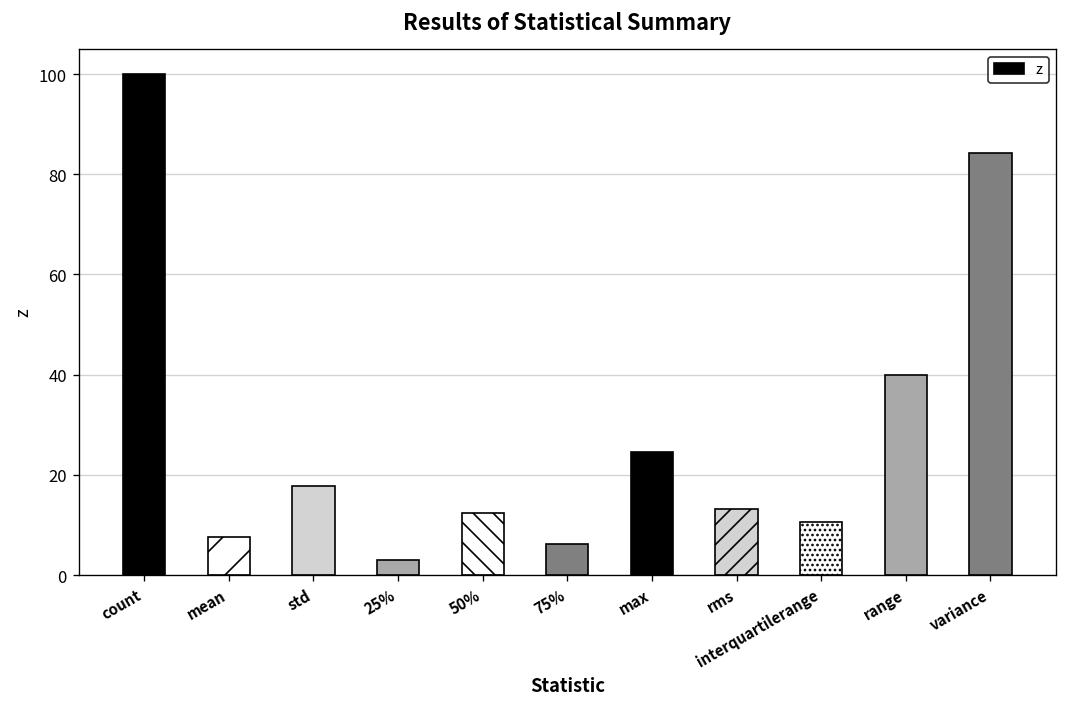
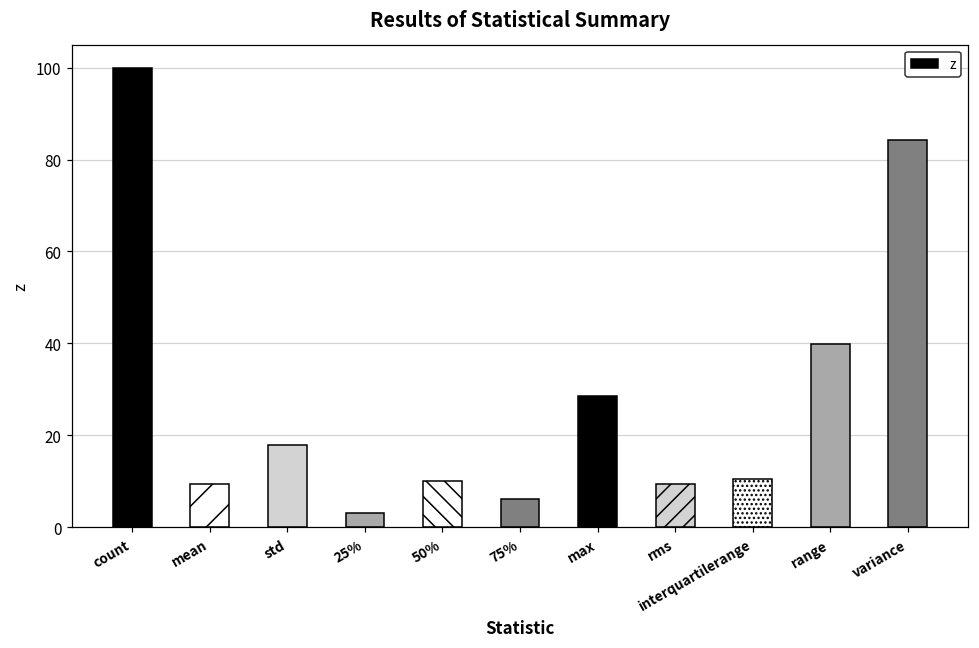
  {
    "count": 100,
-   "mean": 7,
+   "mean": 9,
    "std": 18,
    "25%": 3,
-   "50%": 12,
+   "50%": 10,
    "75%": 6,
-   "max": 25,
-   "rms": 13,
+   "max": 29,
+   "rms": 9,
    "interquartilerange": 11,
    "range": 40,
    "variance": 84
  }
